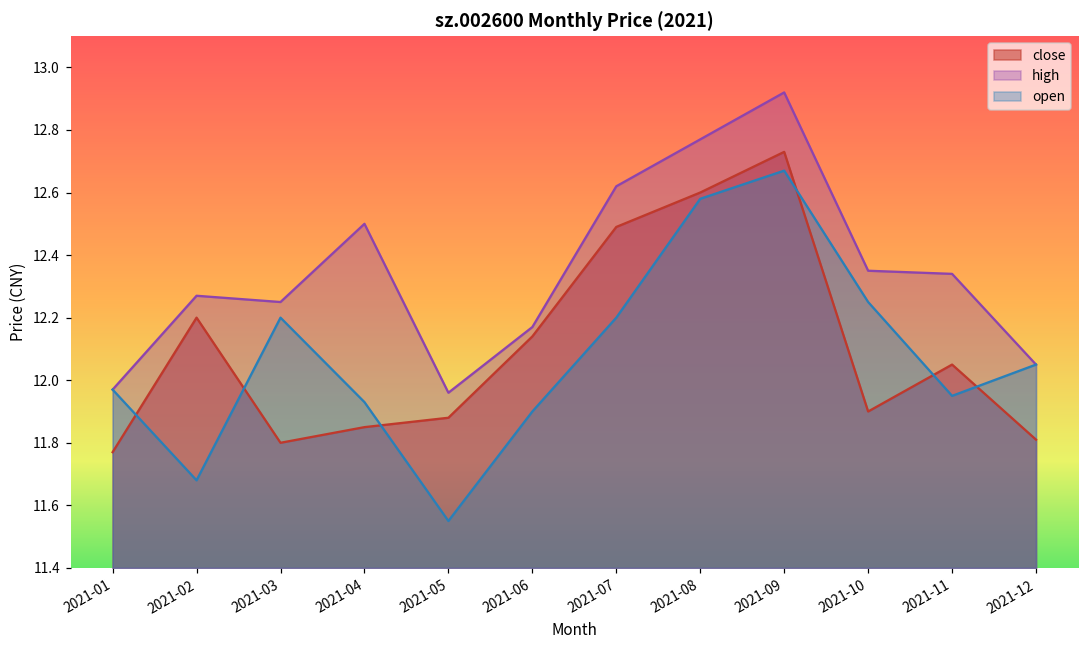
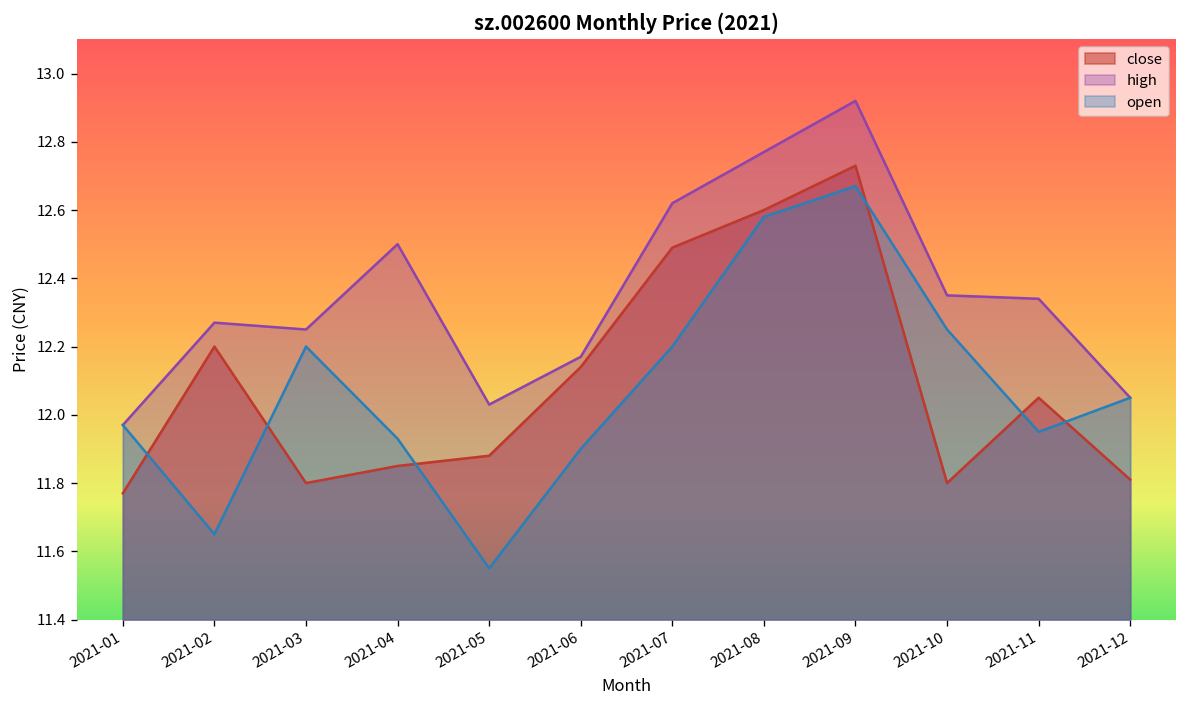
  {
    "close": {
      "2021-01": 11.77,
      "2021-02": 12.2,
      "2021-03": 11.8,
      "2021-04": 11.85,
      "2021-05": 11.88,
      "2021-06": 12.14,
      "2021-07": 12.49,
      "2021-08": 12.6,
      "2021-09": 12.73,
-     "2021-10": 11.9,
+     "2021-10": 11.8,
      "2021-11": 12.05,
      "2021-12": 11.81
    },
    "high": {
      "2021-02": 12.27,
      "2021-03": 12.25,
      "2021-04": 12.50,
-     "2021-05": 11.96,
+     "2021-05": 12.03,
      "2021-06": 12.17,
      "2021-07": 12.62,
      "2021-08": 12.77,
      "2021-09": 12.92,
      "2021-10": 12.35,
      "2021-11": 12.34
    },
    "open": {
-     "2021-02": 11.68,
+     "2021-02": 11.65,
      "2021-03": 12.20,
      "2021-04": 11.93,
      "2021-05": 11.55,
      "2021-06": 11.90,
      "2021-07": 12.20,
      "2021-08": 12.58,
      "2021-09": 12.67,
      "2021-10": 12.25,
      "2021-11": 11.95
    }
  }
